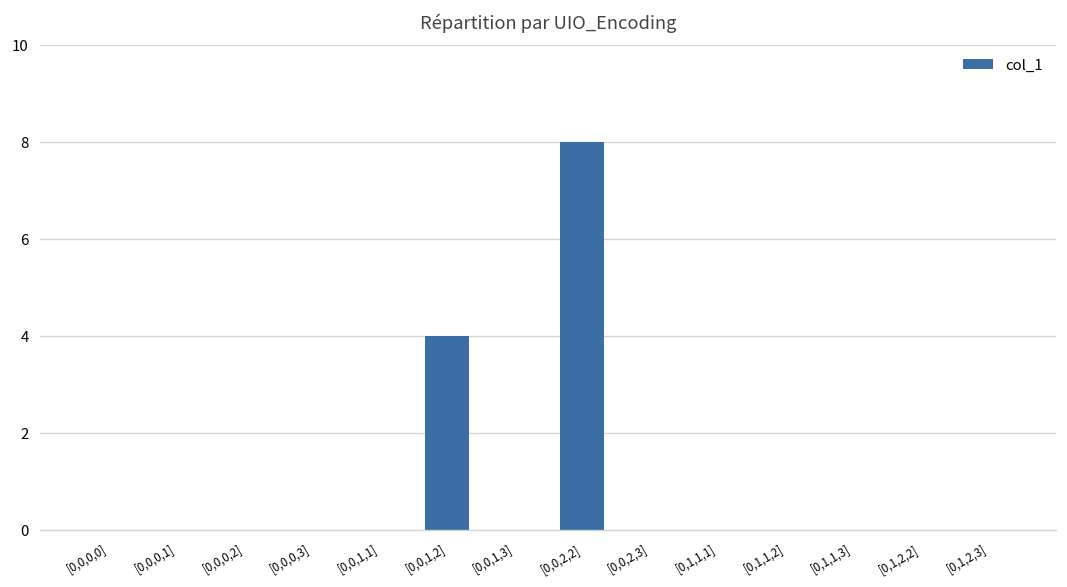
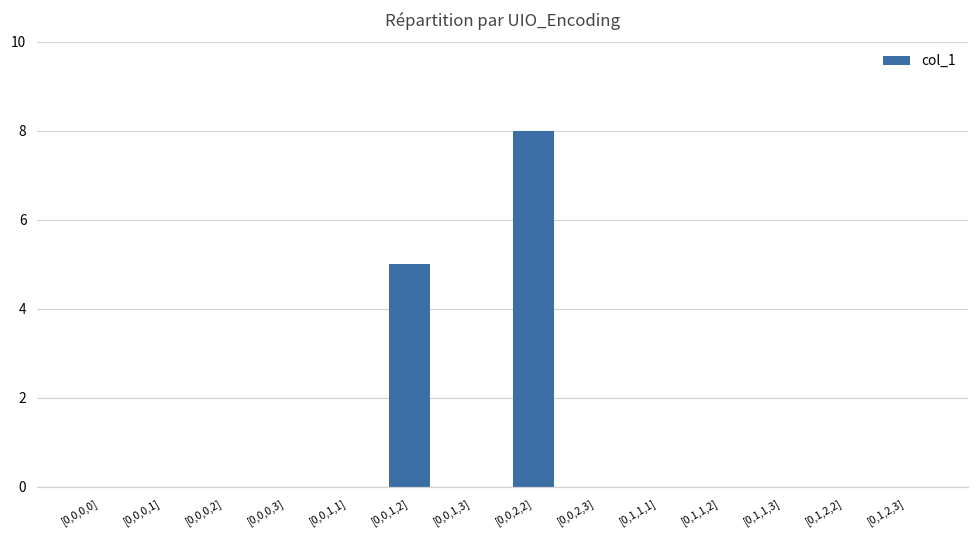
  {
    "[0,0,0,0]": 0,
    "[0,0,0,1]": 0,
    "[0,0,0,2]": 0,
    "[0,0,0,3]": 0,
    "[0,0,1,1]": 0,
-   "[0,0,1,2]": 4,
+   "[0,0,1,2]": 5,
    "[0,0,1,3]": 0,
    "[0,0,2,2]": 8,
    "[0,0,2,3]": 0,
    "[0,1,1,1]": 0,
    "[0,1,1,2]": 0,
    "[0,1,1,3]": 0,
    "[0,1,2,2]": 0,
    "[0,1,2,3]": 0
  }
